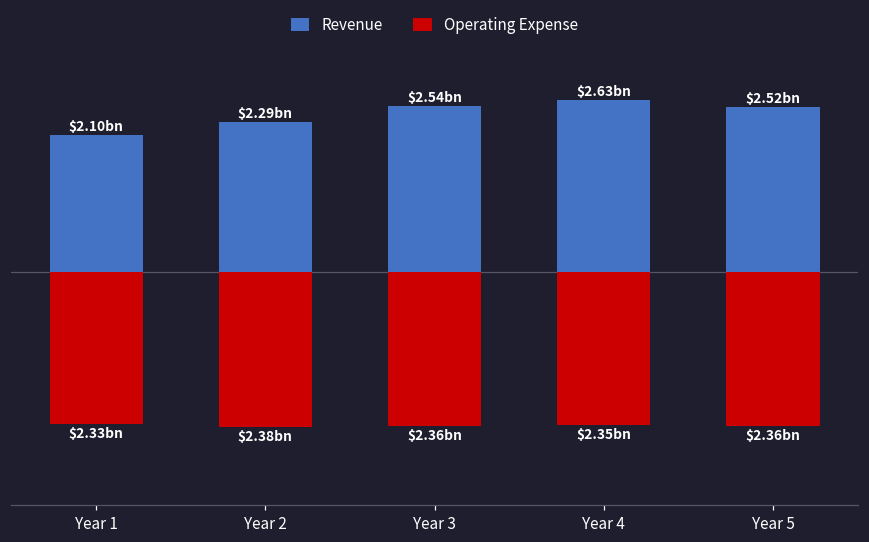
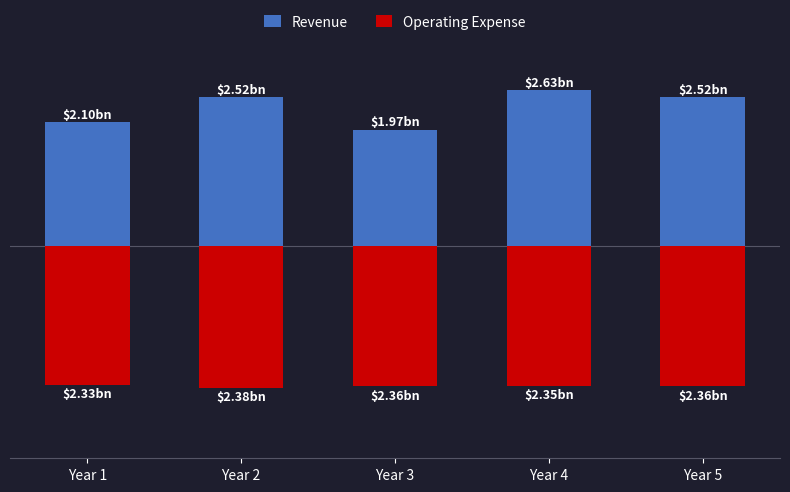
  {
    "Revenue": {
      "Year 1": "$2.10",
-     "Year 2": "$2.29",
-     "Year 3": "$2.54",
+     "Year 2": "$2.52",
+     "Year 3": "$1.97",
      "Year 4": "$2.63",
      "Year 5": "$2.52"
    }
  }
